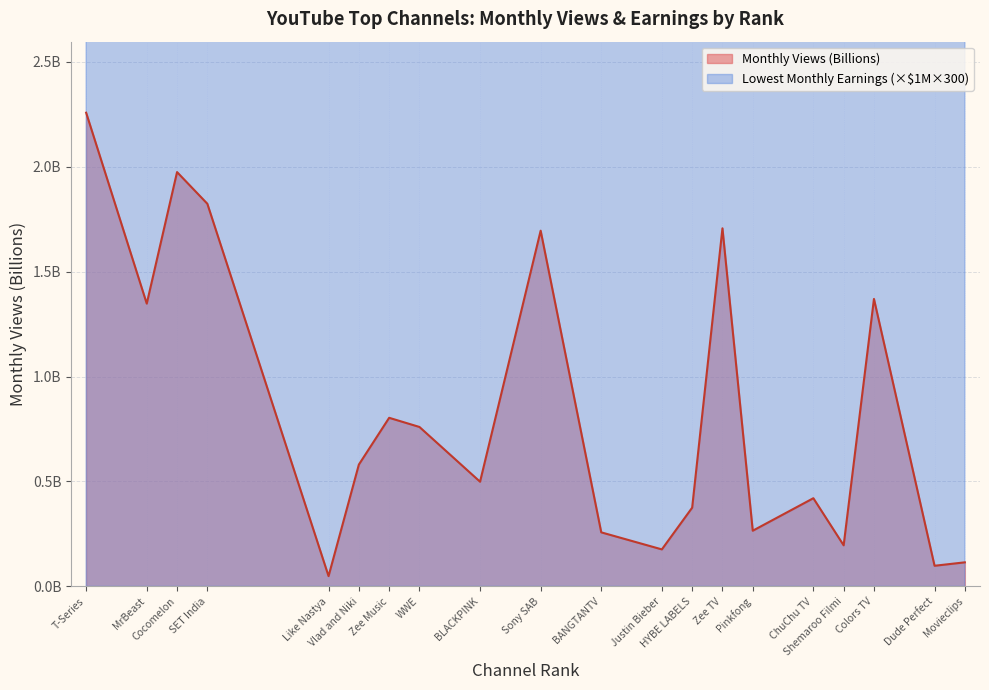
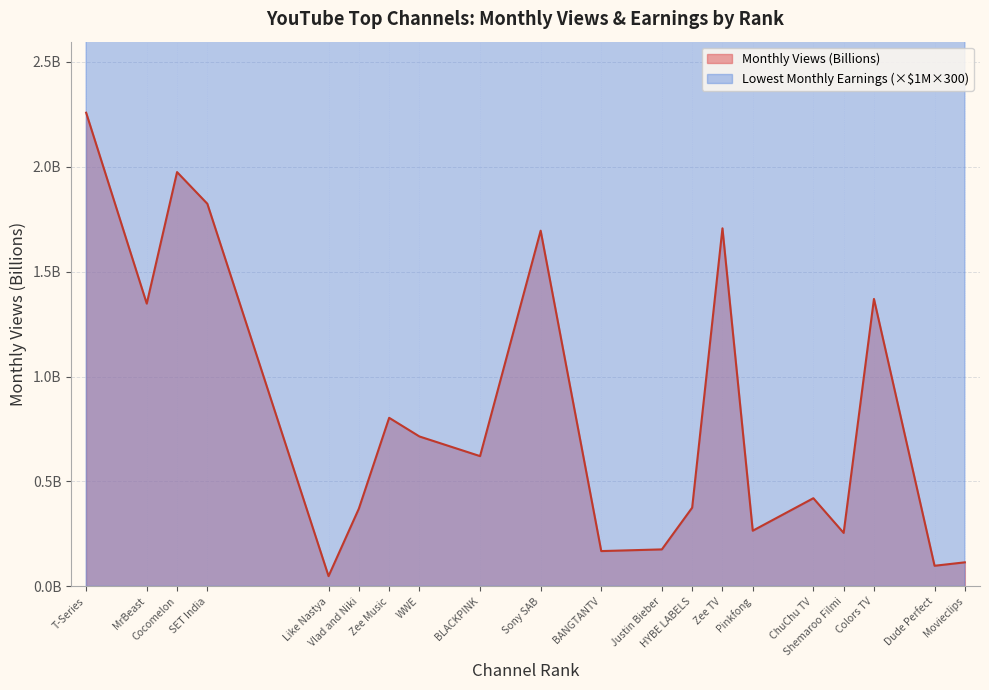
  {
    "Monthly Views (Billions)": {
      "T-Series": 2260000000,
      "MrBeast": 1350000000,
      "Cocomelon": 1980000000,
      "SET India": 1820000000,
      "Like Nastya": 50000000,
-     "Vlad and Niki": 580000000,
+     "Vlad and Niki": 370000000,
      "Zee Music": 800000000,
-     "WWE": 760000000,
-     "BLACKPINK": 500000000,
+     "WWE": 710000000,
+     "BLACKPINK": 620000000,
      "Sony SAB": 1700000000,
-     "BANGTANTV": 260000000,
+     "BANGTANTV": 170000000,
      "Justin Bieber": 180000000,
      "HYBE LABELS": 380000000,
      "Zee TV": 1710000000,
      "Pinkfong": 270000000,
      "ChuChu TV": 420000000,
-     "Shemaroo Filmi": 200000000,
+     "Shemaroo Filmi": 250000000,
      "Colors TV": 1370000000,
      "Dude Perfect": 100000000,
      "Movieclips": 110000000
    }
  }
